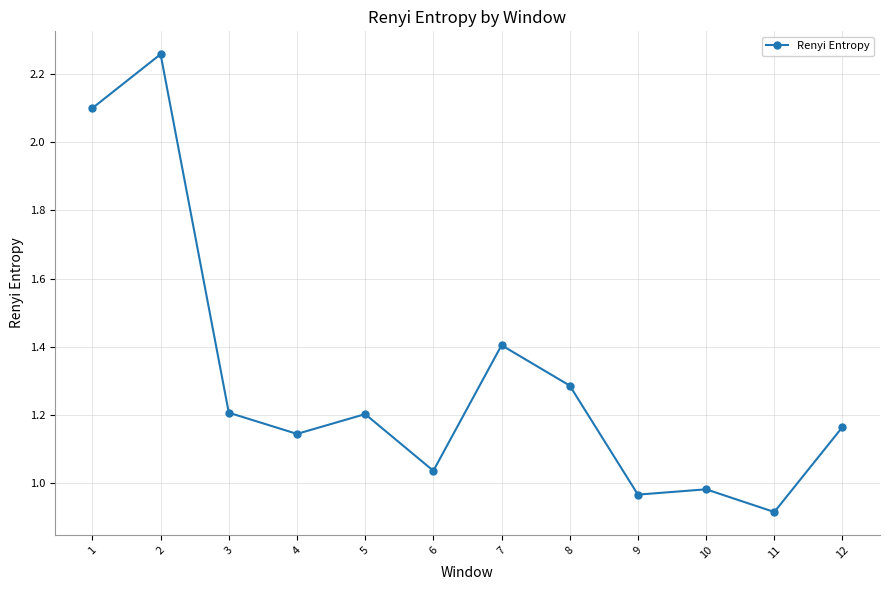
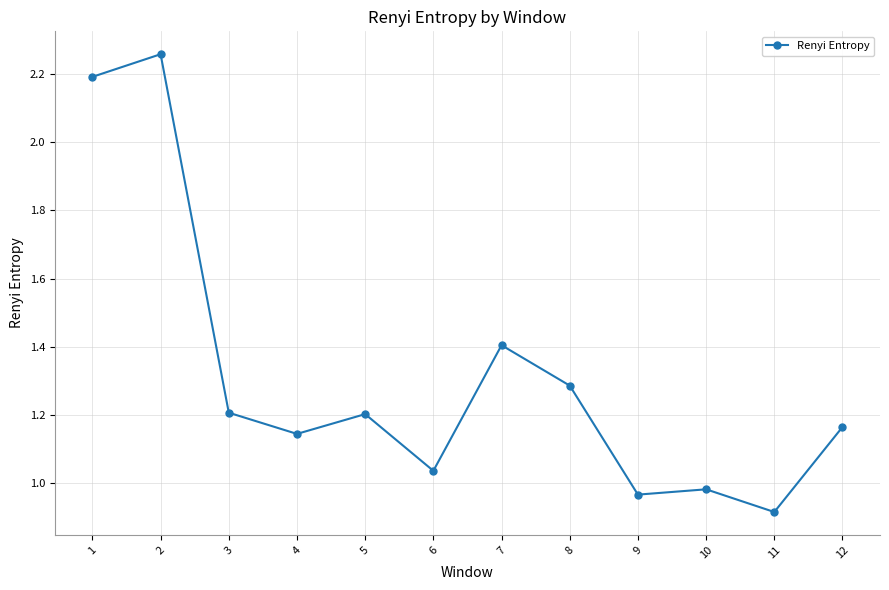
  {
-   "1": 2.10,
+   "1": 2.19,
    "2": 2.26,
    "3": 1.21,
    "4": 1.14,
    "5": 1.20,
    "6": 1.04,
    "7": 1.40,
    "8": 1.29,
    "9": 0.97,
    "10": 0.98,
    "11": 0.92,
    "12": 1.16
  }
